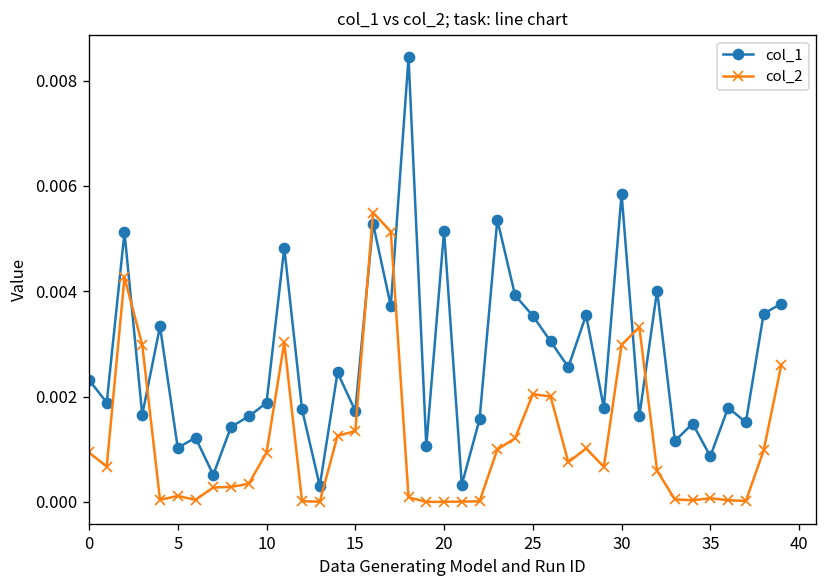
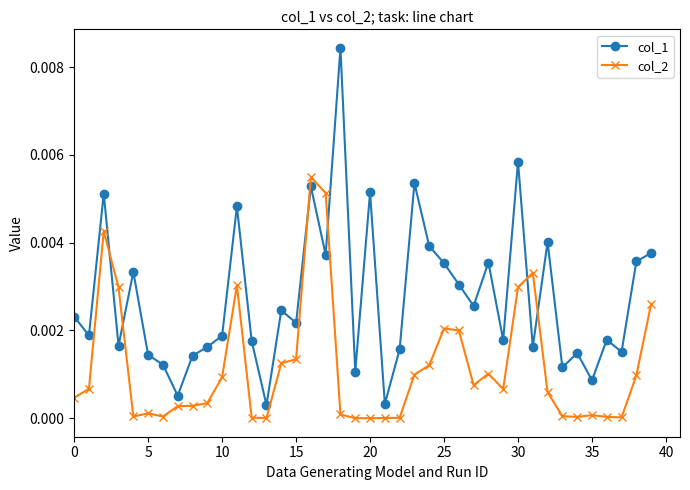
  {
    "col_1": {
      "0": 0.0023,
-     "5": 0.0010,
+     "5": 0.0014,
      "10": 0.0019,
-     "15": 0.0017,
+     "15": 0.0022,
      "20": 0.0051,
      "25": 0.0035,
      "30": 0.0058,
      "35": 0.0009
    },
    "col_2": {
-     "0": 0.0009,
+     "0": 0.0005,
      "5": 0.0001,
      "10": 0.0009,
      "15": 0.0013,
      "20": 0.0000,
      "25": 0.0020,
      "30": 0.0030,
      "35": 0.0001
    }
  }
